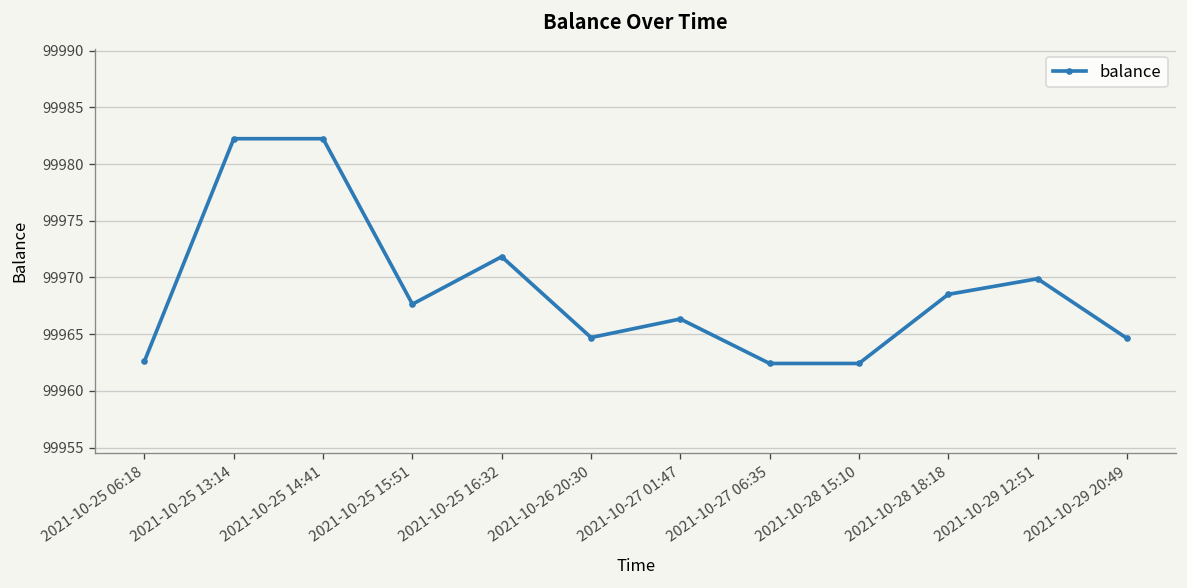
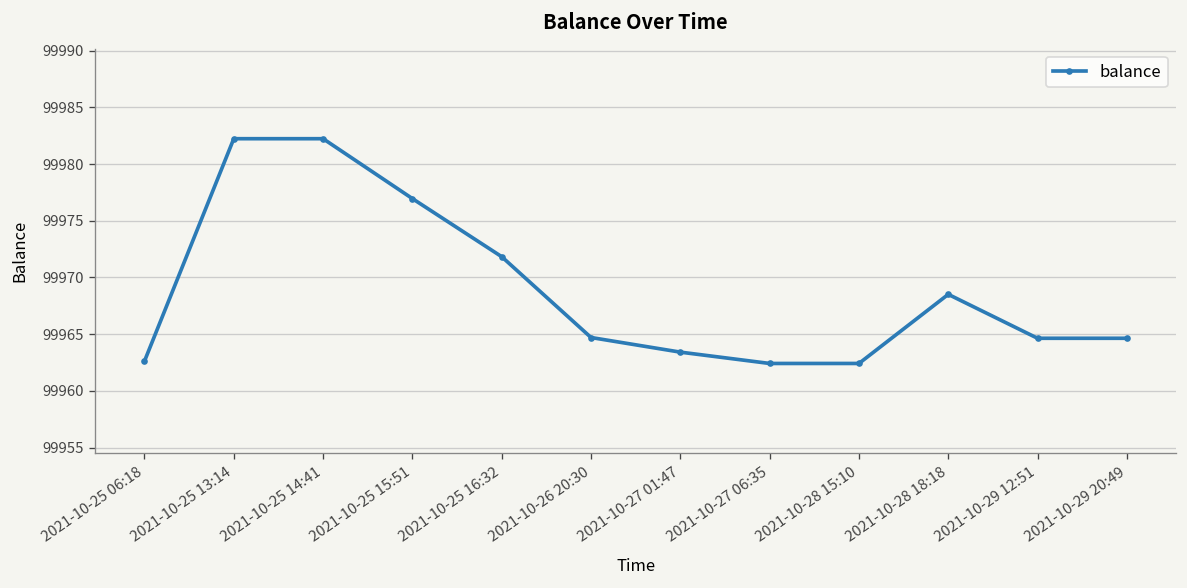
  {
    "2021-10-25 06:18": 99963,
    "2021-10-25 13:14": 99982,
    "2021-10-25 14:41": 99982,
-   "2021-10-25 15:51": 99968,
+   "2021-10-25 15:51": 99977,
    "2021-10-25 16:32": 99972,
    "2021-10-26 20:30": 99965,
-   "2021-10-27 01:47": 99966,
+   "2021-10-27 01:47": 99963,
    "2021-10-27 06:35": 99962,
    "2021-10-28 15:10": 99962,
    "2021-10-28 18:18": 99969,
-   "2021-10-29 12:51": 99970,
+   "2021-10-29 12:51": 99965,
    "2021-10-29 20:49": 99965
  }
